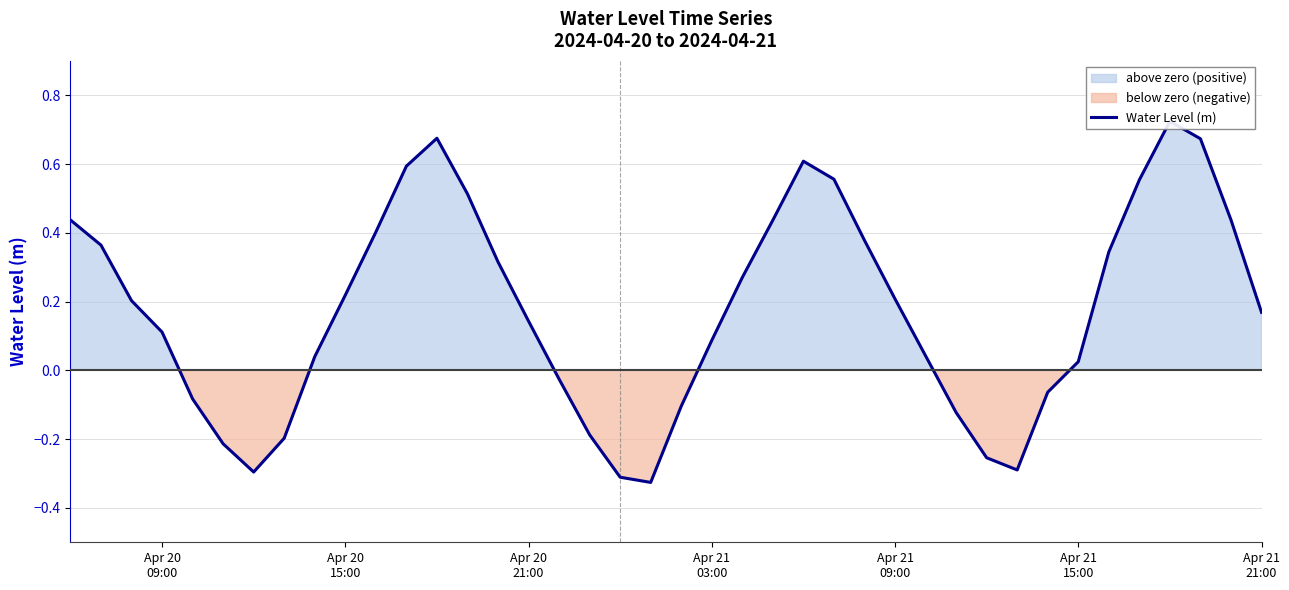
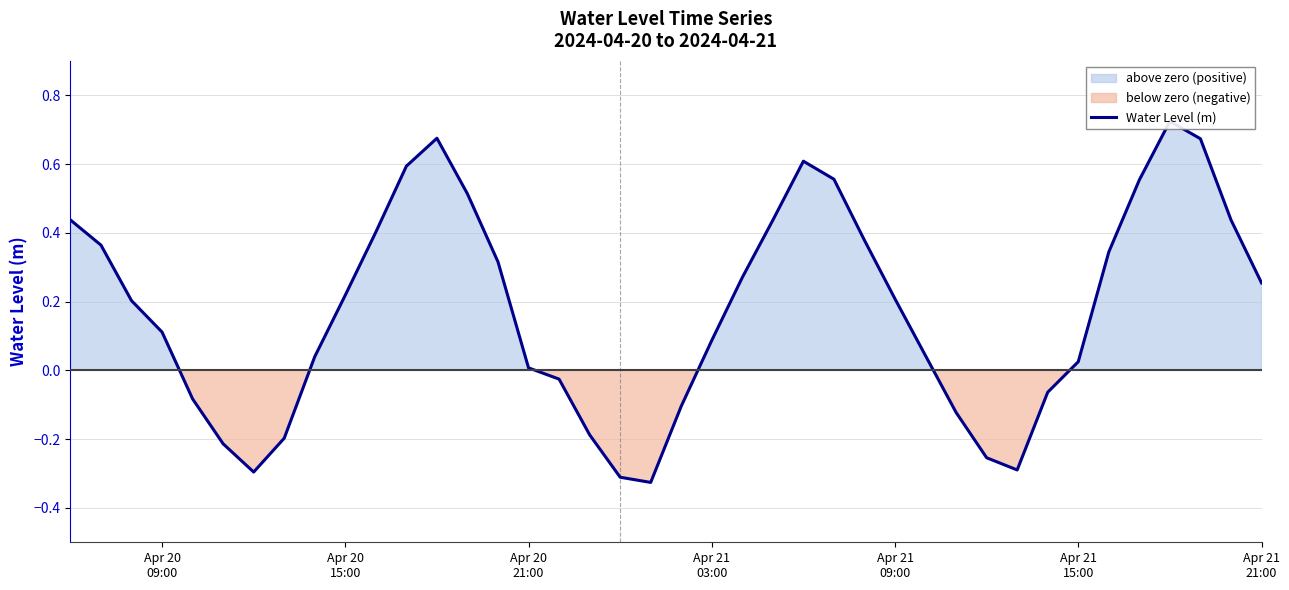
  {
    "Apr 20 09:00": 0.11,
    "Apr 20 15:00": 0.22,
-   "Apr 20 21:00": 0.14,
+   "Apr 20 21:00": 0.01,
    "Apr 21 03:00": 0.09,
    "Apr 21 09:00": 0.21,
    "Apr 21 15:00": 0.03,
-   "Apr 21 21:00": 0.17
+   "Apr 21 21:00": 0.25
  }
